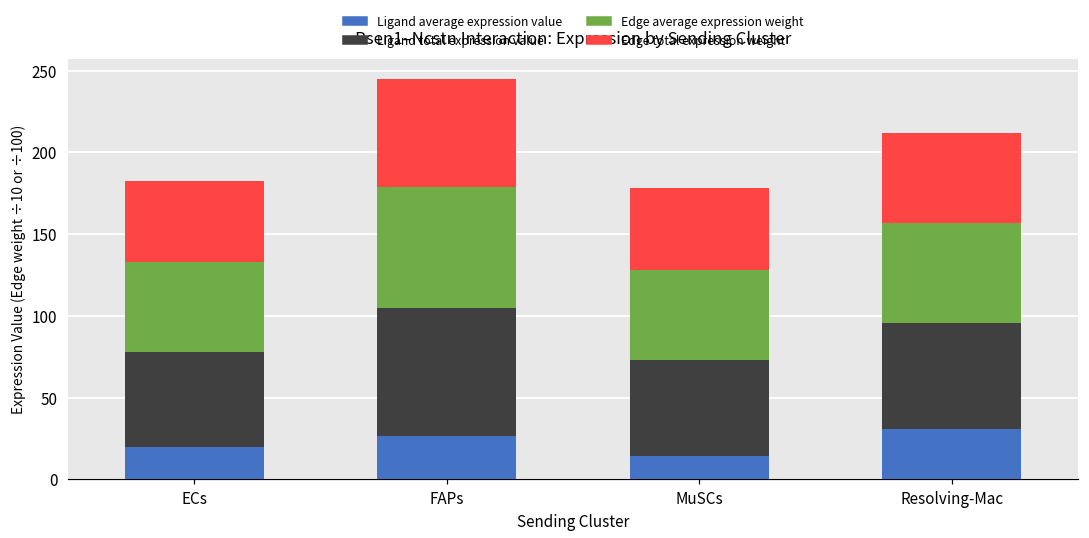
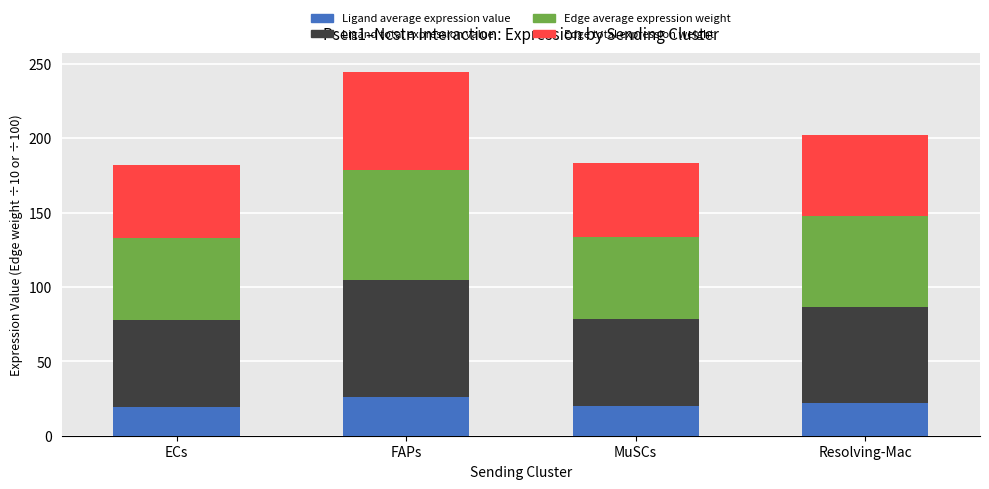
  {
    "Ligand average expression value": {
      "ECs": 20,
      "FAPs": 26,
-     "MuSCs": 14,
-     "Resolving-Mac": 31
+     "MuSCs": 20,
+     "Resolving-Mac": 22
    },
    "Ligand total expression value": {
      "ECs": 59,
      "FAPs": 79,
      "MuSCs": 59,
      "Resolving-Mac": 65
    },
    "Edge average expression weight": {
      "ECs": 55,
      "FAPs": 74,
      "MuSCs": 55,
      "Resolving-Mac": 61
    },
    "Edge total expression weight": {
      "ECs": 49,
      "FAPs": 66,
      "MuSCs": 50,
      "Resolving-Mac": 55
    }
  }
